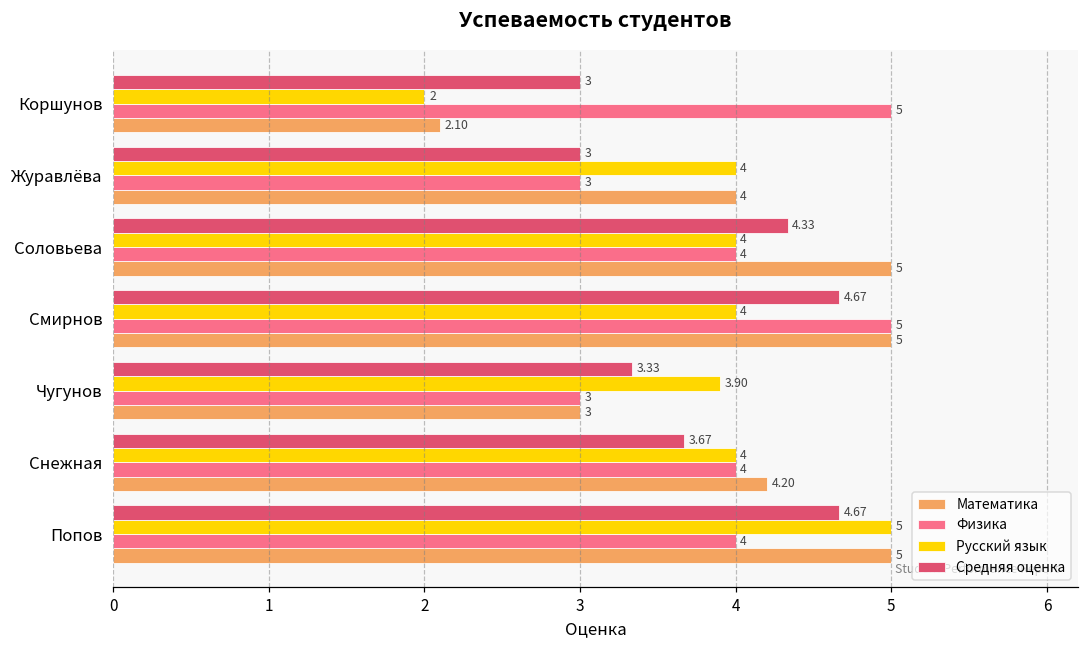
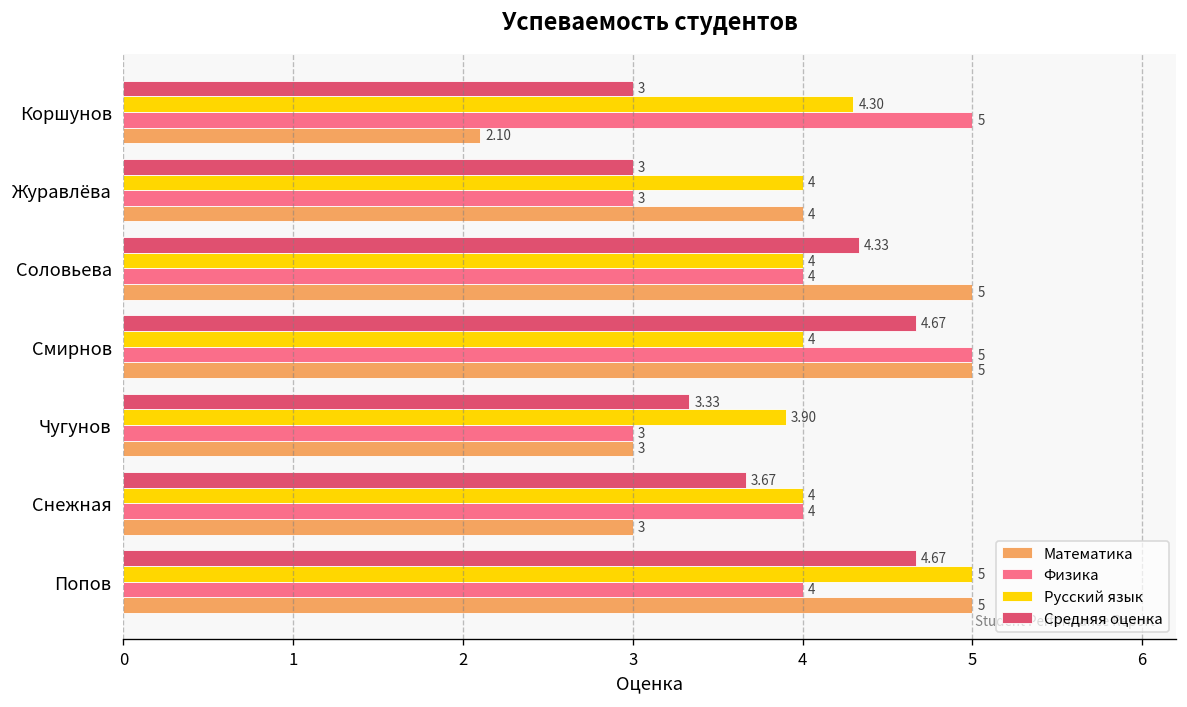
  {
    "Математика": {
      "Коршунов": 2.10,
      "Журавлёва": 4,
      "Соловьева": 5,
      "Смирнов": 5,
      "Чугунов": 3,
-     "Снежная": 4.20,
+     "Снежная": 3,
      "Попов": 5
    },
    "Русский язык": {
-     "Коршунов": 2,
+     "Коршунов": 4.30,
      "Журавлёва": 4,
      "Соловьева": 4,
      "Смирнов": 4,
      "Чугунов": 3.90,
      "Снежная": 4,
      "Попов": 5
    }
  }
